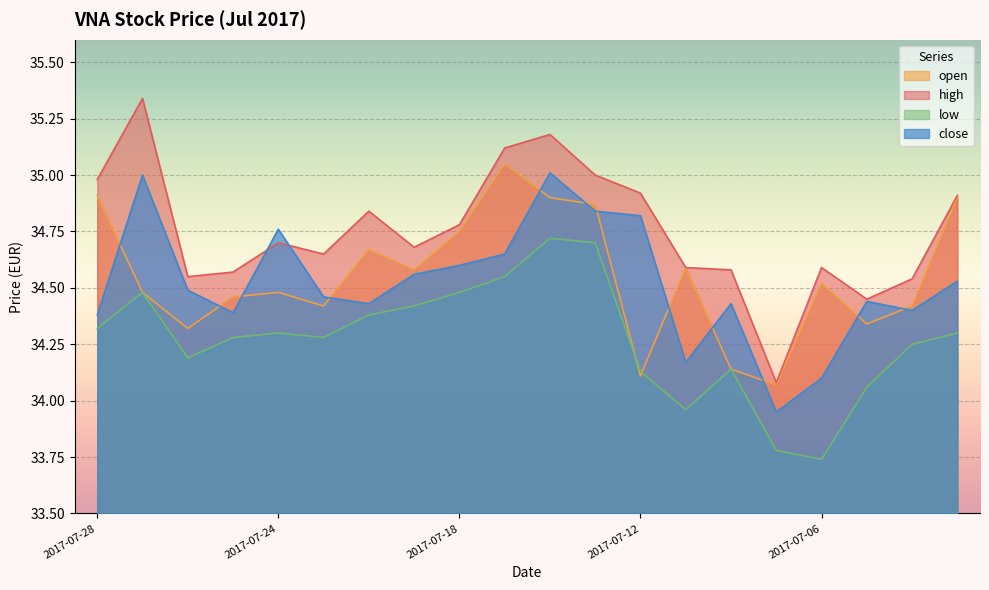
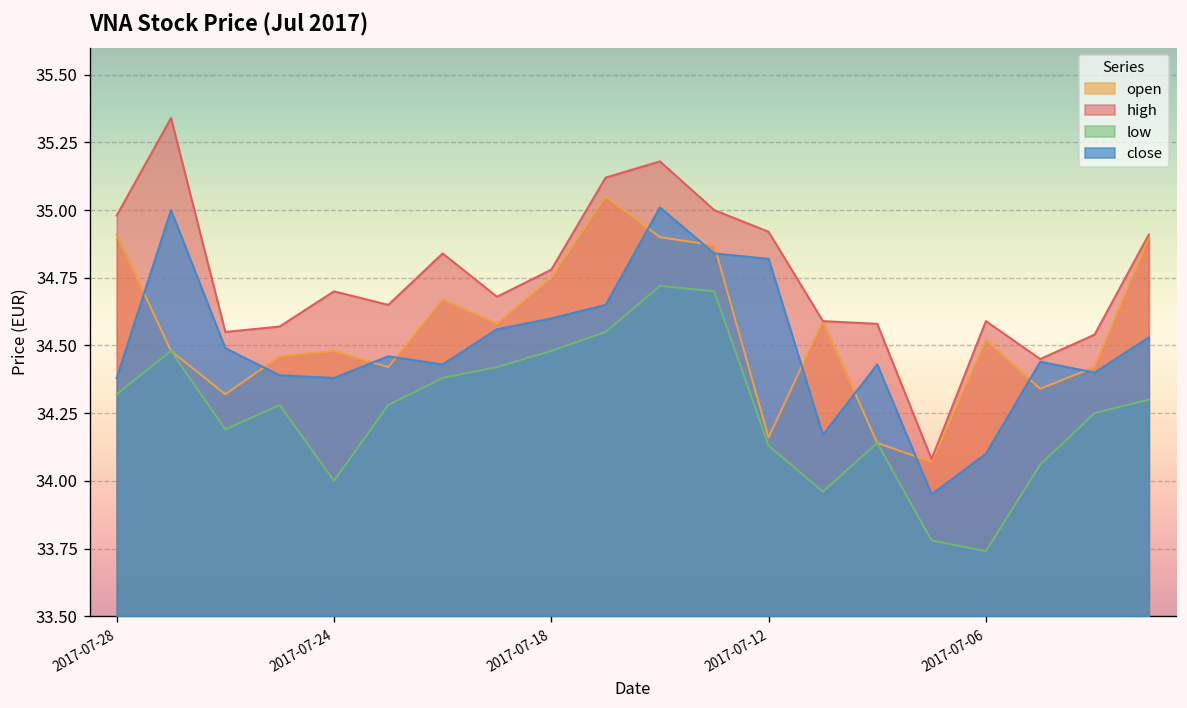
  {
    "open": {
      "2017-07-28": 34.91,
      "2017-07-24": 34.48,
      "2017-07-18": 34.75,
-     "2017-07-12": 34.11,
+     "2017-07-12": 34.16,
      "2017-07-06": 34.52
    },
    "high": {
      "2017-07-28": 34.98,
      "2017-07-24": 34.70,
      "2017-07-18": 34.78,
      "2017-07-12": 34.92,
      "2017-07-06": 34.59
    },
    "low": {
      "2017-07-28": 34.32,
-     "2017-07-24": 34.3,
+     "2017-07-24": 34.0,
      "2017-07-18": 34.48,
      "2017-07-12": 34.13,
      "2017-07-06": 33.74
    },
    "close": {
      "2017-07-28": 34.38,
-     "2017-07-24": 34.76,
+     "2017-07-24": 34.38,
      "2017-07-18": 34.60,
      "2017-07-12": 34.82,
      "2017-07-06": 34.10
    }
  }
